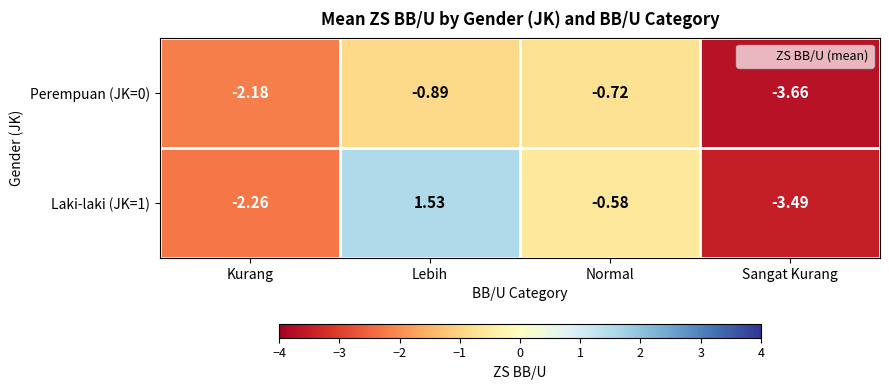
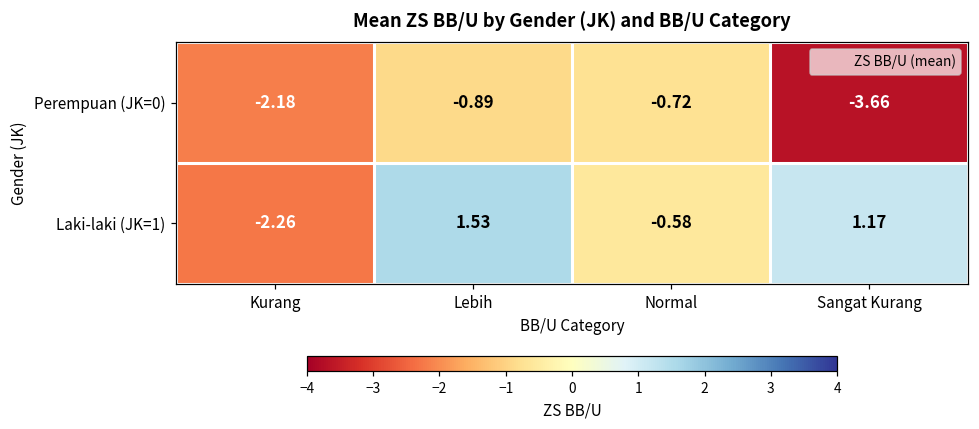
  {
    "Perempuan (JK=0)": {
      "Kurang": -2.18,
      "Lebih": -0.89,
      "Normal": -0.72,
      "Sangat Kurang": -3.66
    },
    "Laki-laki (JK=1)": {
      "Kurang": -2.26,
      "Lebih": 1.53,
      "Normal": -0.58,
-     "Sangat Kurang": -3.49
+     "Sangat Kurang": 1.17
    }
  }
